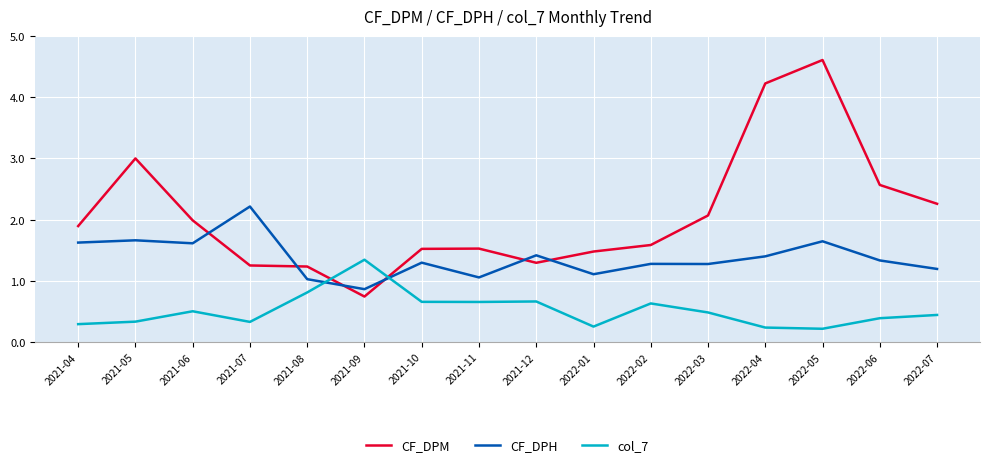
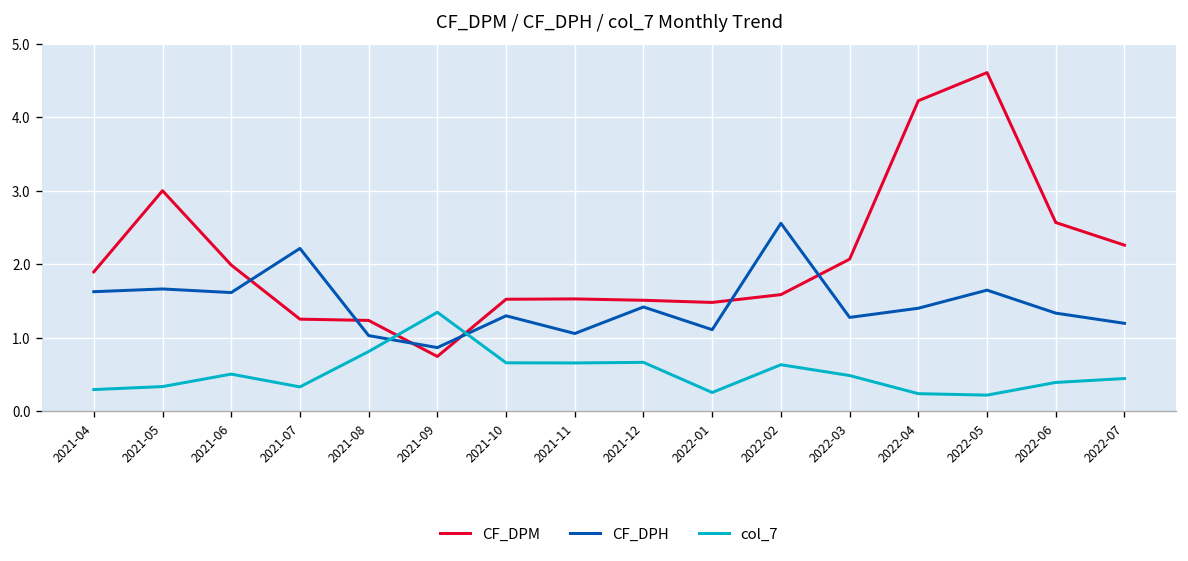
  {
    "CF_DPM": {
      "2021-04": 1.9,
      "2021-05": 3.0,
      "2021-06": 2.0,
      "2021-07": 1.3,
      "2021-08": 1.2,
      "2021-09": 0.7,
      "2021-10": 1.5,
      "2021-11": 1.5,
-     "2021-12": 1.3,
+     "2021-12": 1.5,
      "2022-01": 1.5,
      "2022-02": 1.6,
      "2022-03": 2.1,
      "2022-04": 4.2,
      "2022-05": 4.6,
      "2022-06": 2.6,
      "2022-07": 2.3
    },
    "CF_DPH": {
      "2021-04": 1.6,
      "2021-05": 1.7,
      "2021-06": 1.6,
      "2021-07": 2.2,
      "2021-08": 1.0,
      "2021-09": 0.9,
      "2021-10": 1.3,
      "2021-11": 1.1,
      "2021-12": 1.4,
      "2022-01": 1.1,
-     "2022-02": 1.3,
+     "2022-02": 2.6,
      "2022-03": 1.3,
      "2022-04": 1.4,
      "2022-05": 1.6,
      "2022-06": 1.3,
      "2022-07": 1.2
    },
    "col_7": {
      "2021-04": 0.3,
      "2021-05": 0.3,
      "2021-06": 0.5,
      "2021-07": 0.3,
      "2021-08": 0.8,
      "2021-09": 1.3,
      "2021-10": 0.7,
      "2021-11": 0.7,
      "2021-12": 0.7,
      "2022-01": 0.3,
      "2022-02": 0.6,
      "2022-03": 0.5,
      "2022-04": 0.2,
      "2022-05": 0.2,
      "2022-06": 0.4,
      "2022-07": 0.4
    }
  }
